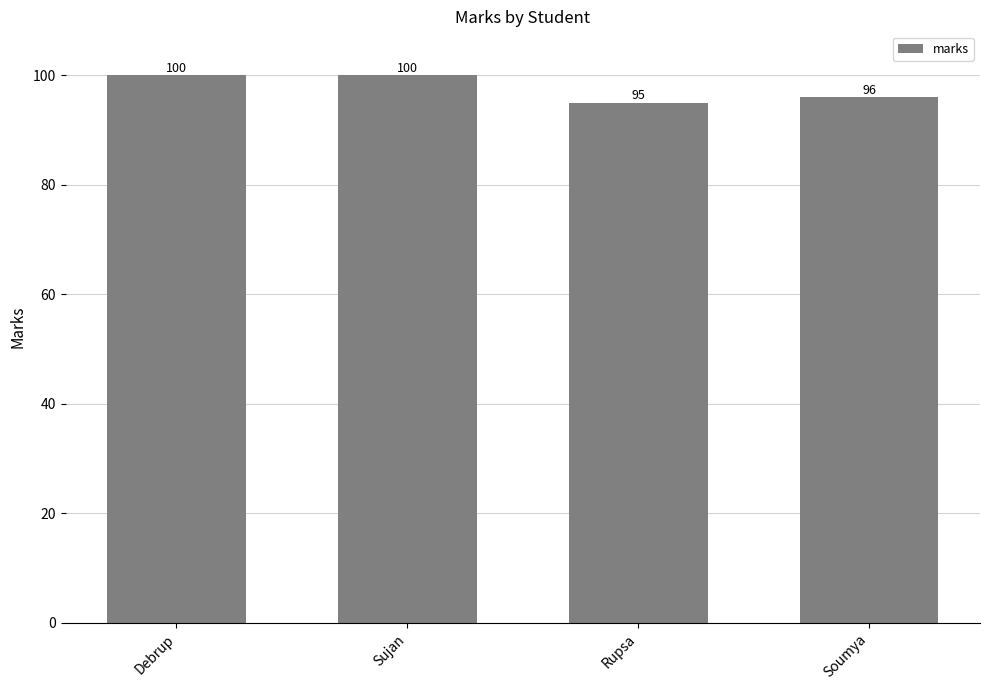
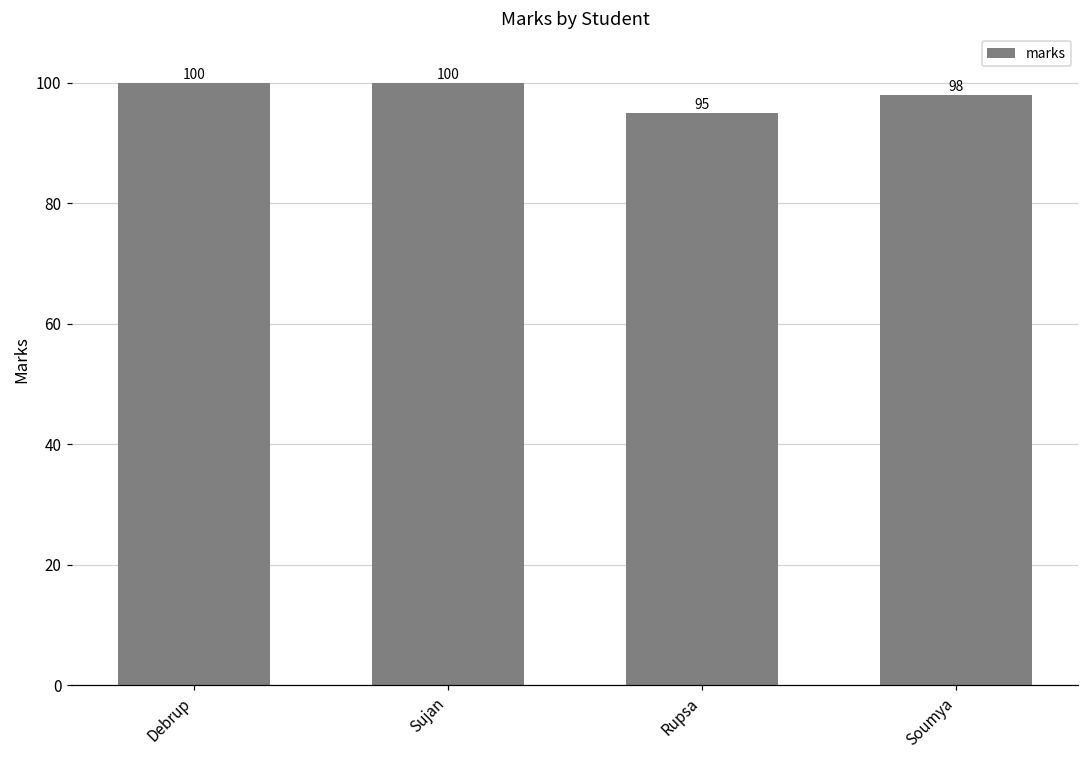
  {
    "Debrup": 100,
    "Sujan": 100,
    "Rupsa": 95,
-   "Soumya": 96
+   "Soumya": 98
  }
